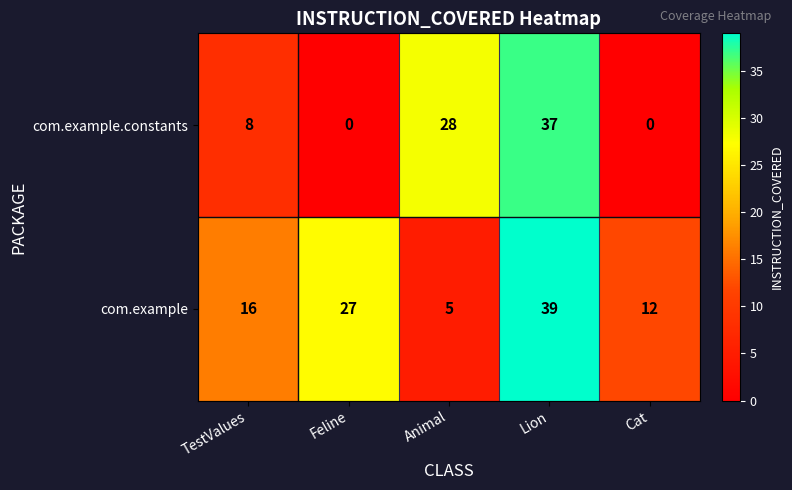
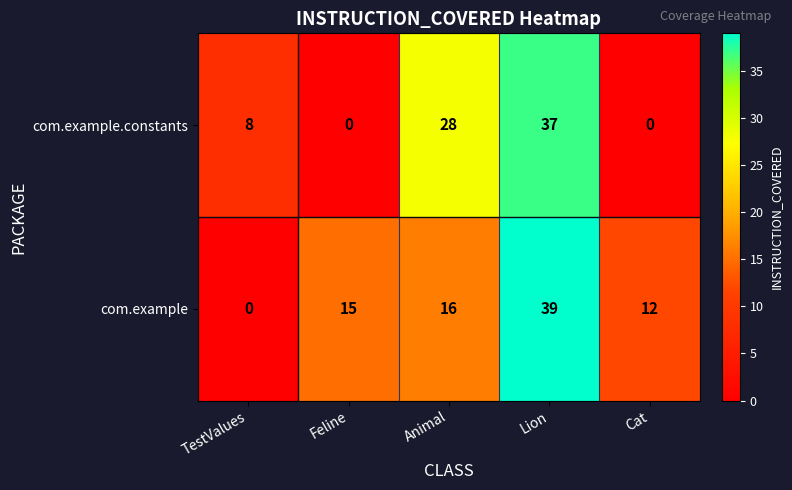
  {
    "com.example.constants": {
      "TestValues": 8,
      "Feline": 0,
      "Animal": 28,
      "Lion": 37,
      "Cat": 0
    },
    "com.example": {
-     "TestValues": 16,
-     "Feline": 27,
-     "Animal": 5,
+     "TestValues": 0,
+     "Feline": 15,
+     "Animal": 16,
      "Lion": 39,
      "Cat": 12
    }
  }
